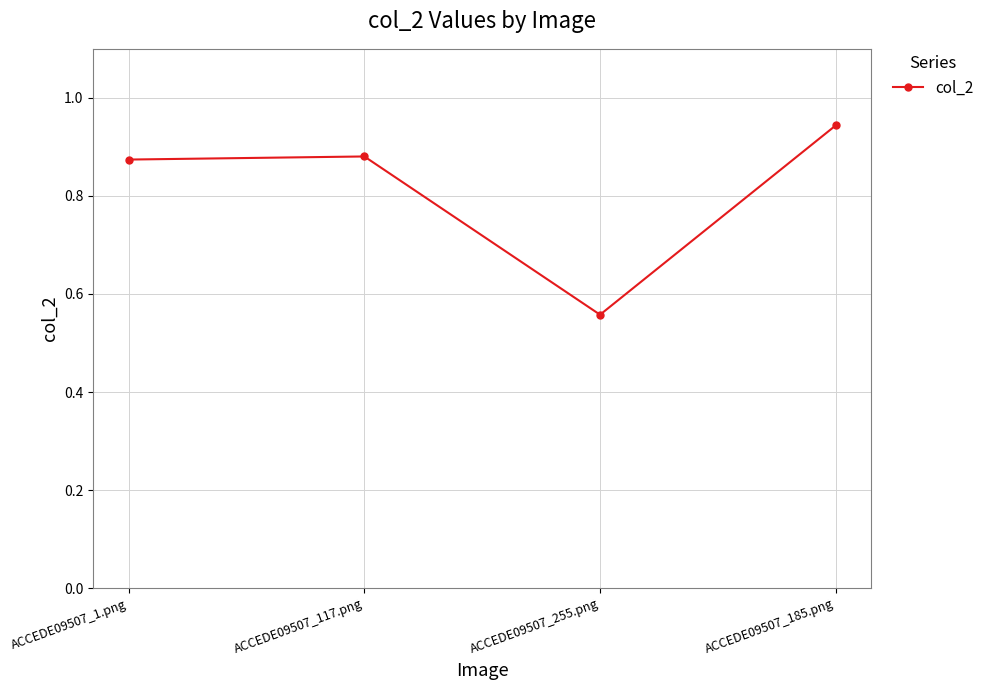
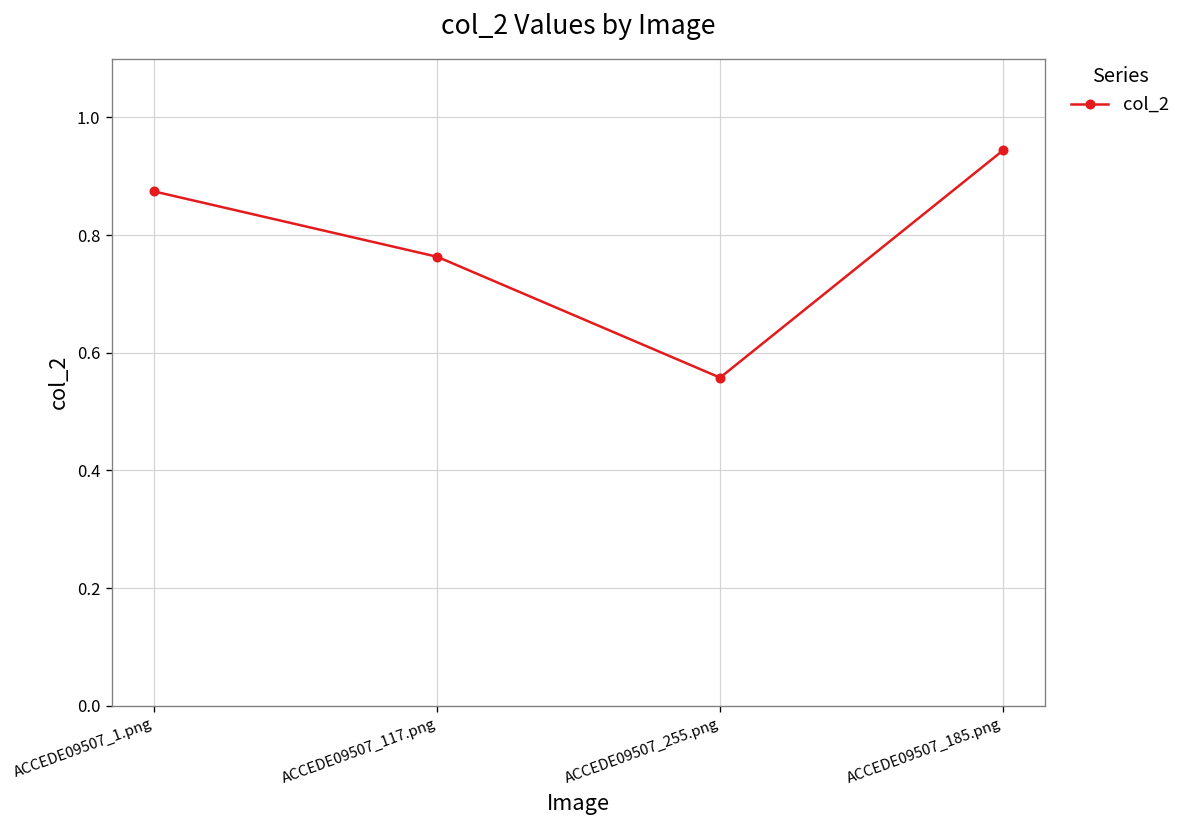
  {
    "ACCEDE09507_1.png": 0.87,
-   "ACCEDE09507_117.png": 0.88,
+   "ACCEDE09507_117.png": 0.76,
    "ACCEDE09507_255.png": 0.56,
    "ACCEDE09507_185.png": 0.94
  }
